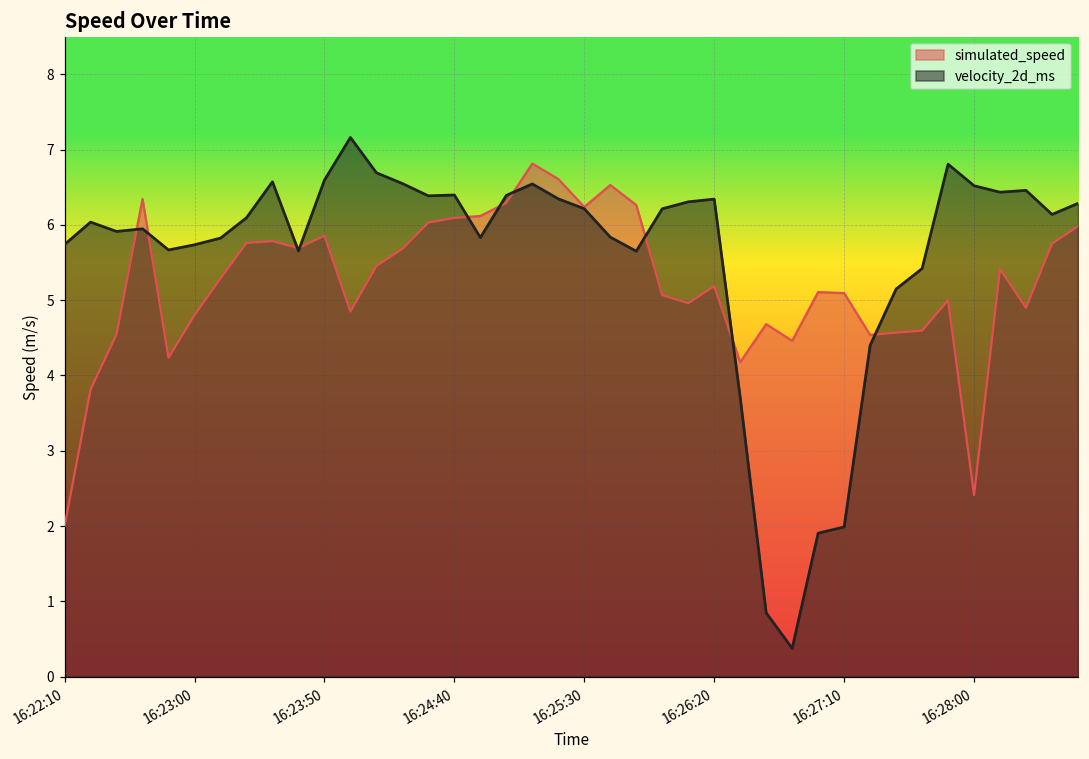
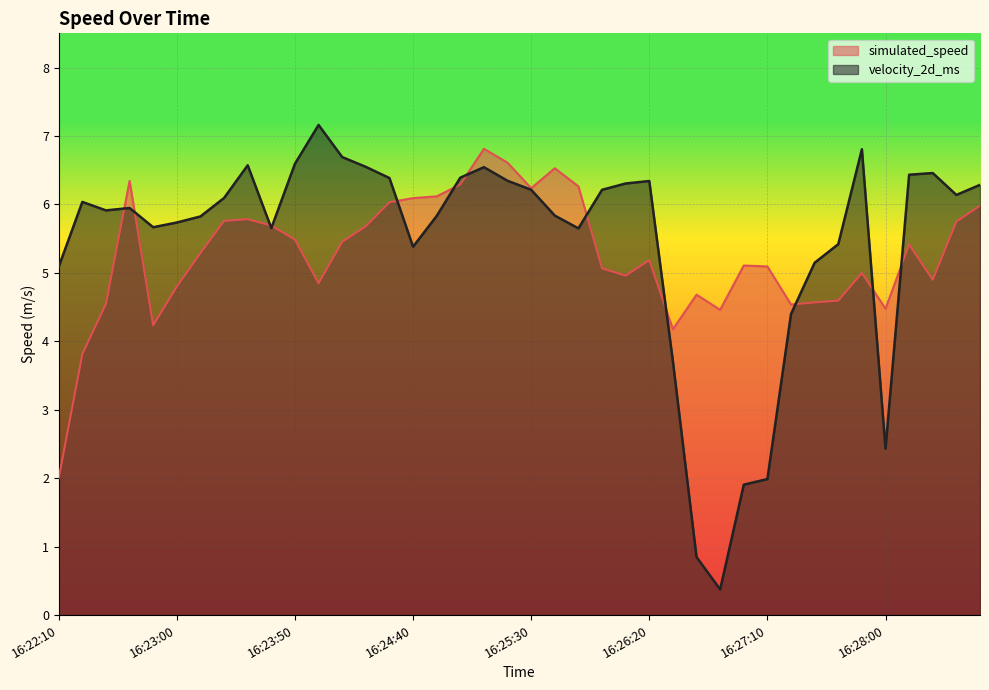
  {
    "simulated_speed": {
      "16:22:10": 2.0,
      "16:23:00": 4.8,
-     "16:23:50": 5.9,
+     "16:23:50": 5.5,
      "16:24:40": 6.1,
      "16:26:20": 5.2,
      "16:27:10": 5.1,
-     "16:28:00": 2.4
+     "16:28:00": 4.5
    },
    "velocity_2d_ms": {
-     "16:22:10": 5.7,
+     "16:22:10": 5.1,
      "16:23:00": 5.7,
      "16:23:50": 6.6,
-     "16:24:40": 6.4,
+     "16:24:40": 5.4,
      "16:26:20": 6.3,
      "16:27:10": 2.0,
-     "16:28:00": 6.5
+     "16:28:00": 2.4
    }
  }
